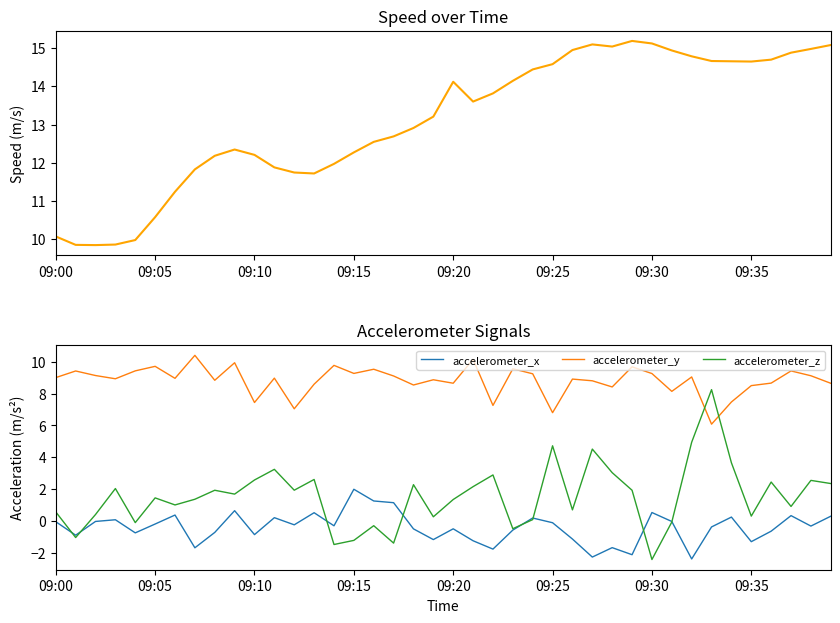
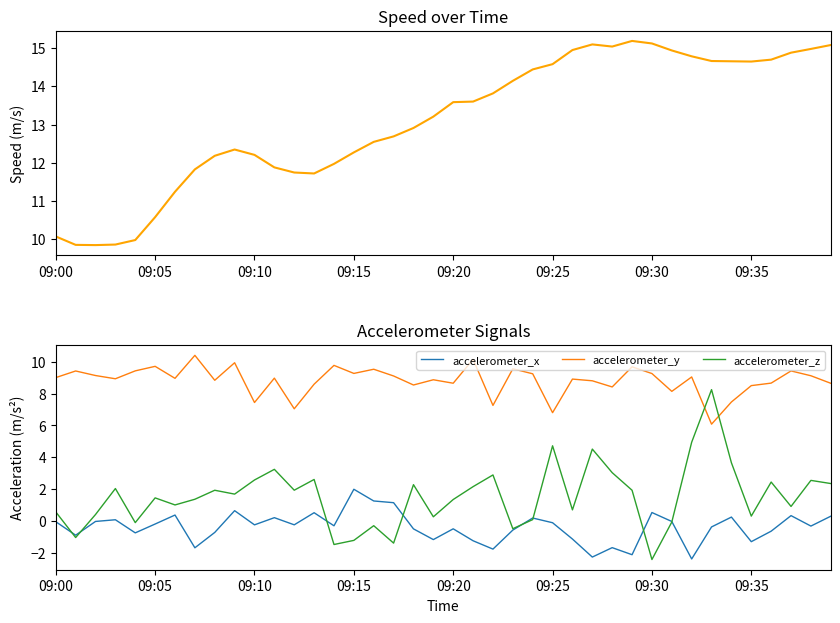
  {
    "Speed over Time": {
      "09:00": 10.1,
      "09:05": 10.6,
      "09:10": 12.2,
      "09:15": 12.3,
-     "09:20": 14.1,
+     "09:20": 13.6,
      "09:25": 14.6,
      "09:30": 15.1,
      "09:35": 14.6
    },
    "Accelerometer Signals": {
      "accelerometer_x": {
        "09:00": 0.0,
        "09:05": -0.2,
-       "09:10": -0.9,
+       "09:10": -0.2,
        "09:15": 2.0,
        "09:20": -0.5,
        "09:25": -0.1,
        "09:30": 0.5,
        "09:35": -1.3
      },
      "accelerometer_y": {
        "09:00": 9.0,
        "09:05": 9.7,
        "09:10": 7.4,
        "09:15": 9.3,
        "09:20": 8.7,
        "09:25": 6.8,
        "09:30": 9.3,
        "09:35": 8.5
      },
      "accelerometer_z": {
        "09:00": 0.6,
        "09:05": 1.5,
        "09:10": 2.6,
        "09:15": -1.2,
        "09:20": 1.4,
        "09:25": 4.7,
        "09:30": -2.4,
        "09:35": 0.3
      }
    }
  }
